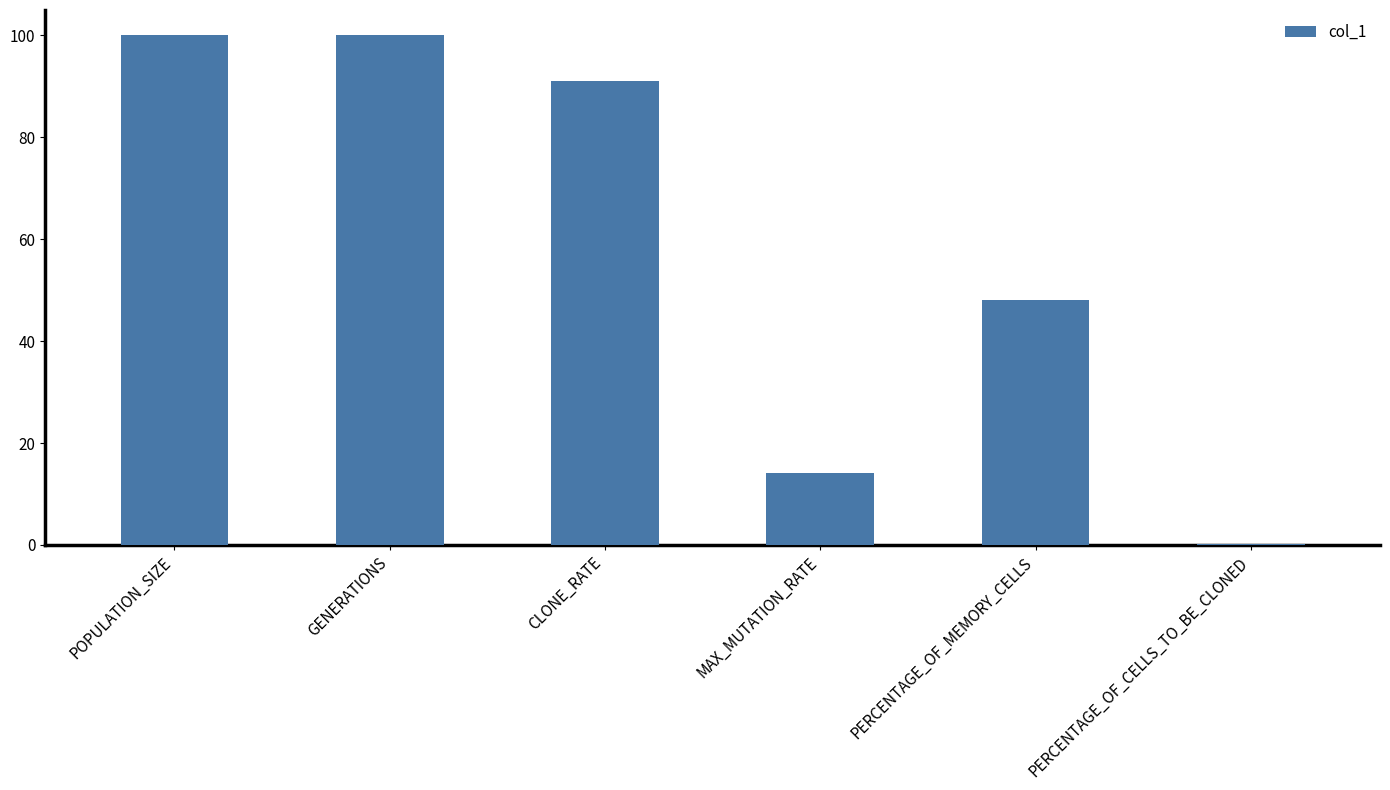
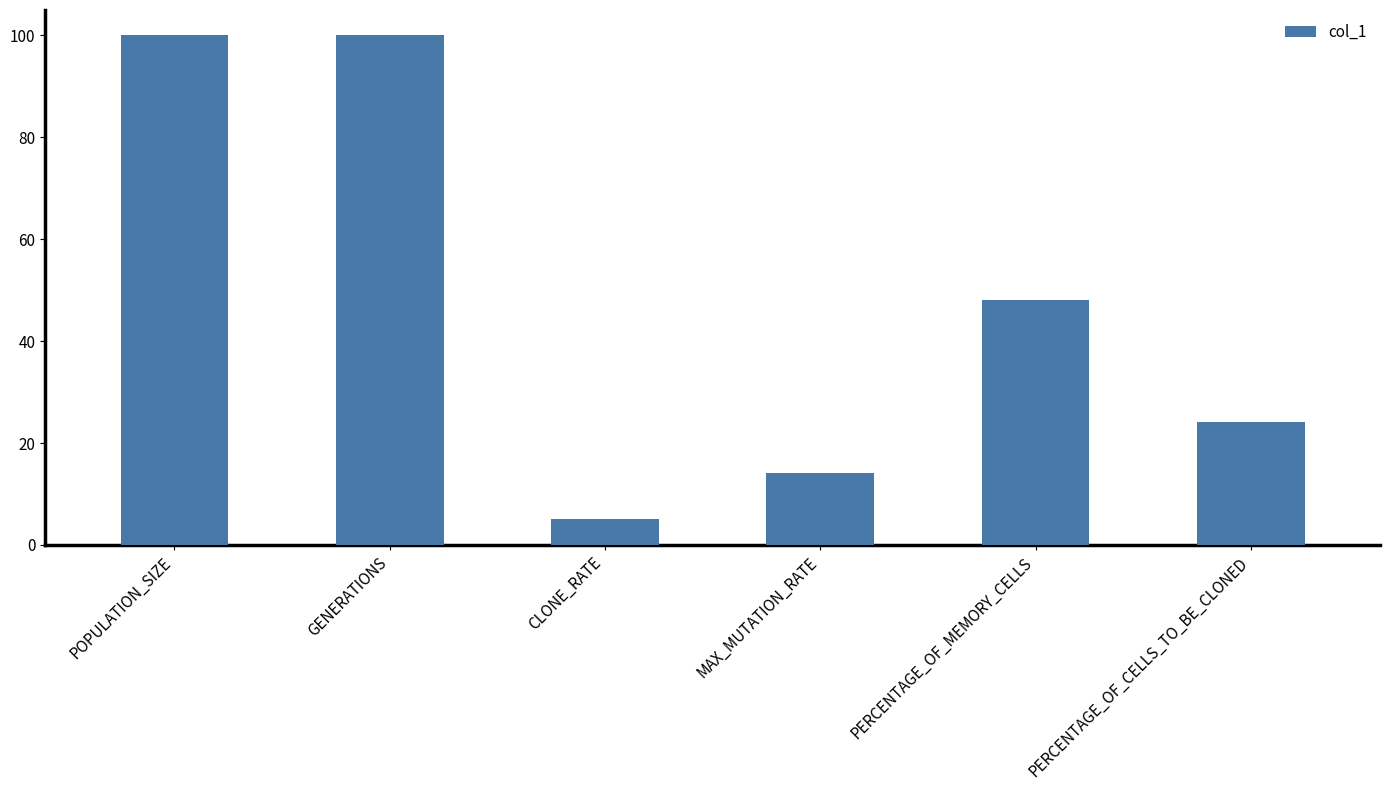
  {
    "POPULATION_SIZE": 100,
    "GENERATIONS": 100,
-   "CLONE_RATE": 91,
+   "CLONE_RATE": 5,
    "MAX_MUTATION_RATE": 14,
    "PERCENTAGE_OF_MEMORY_CELLS": 48,
-   "PERCENTAGE_OF_CELLS_TO_BE_CLONED": 0
+   "PERCENTAGE_OF_CELLS_TO_BE_CLONED": 24
  }
